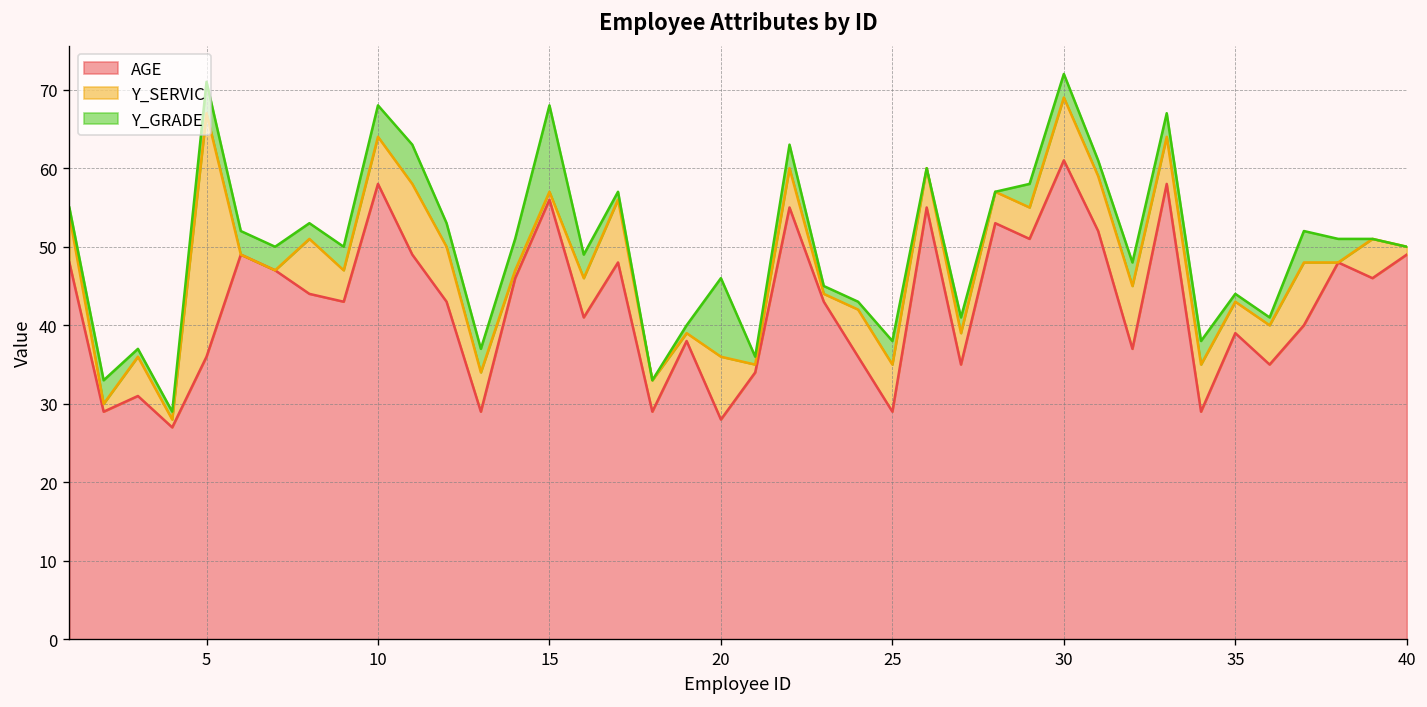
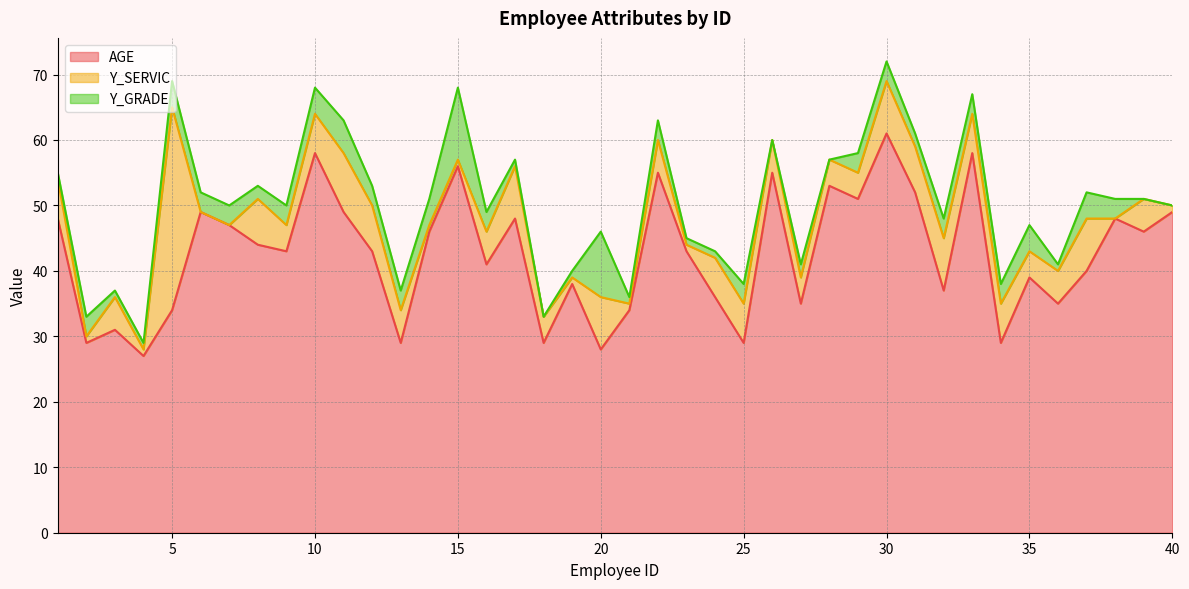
  {
    "AGE": {
-     "5": 36,
+     "5": 34,
      "10": 58,
      "15": 56,
      "20": 28,
      "25": 29,
      "30": 61,
      "35": 39,
      "40": 49
    },
    "Y_SERVIC": {
      "10": 6,
      "15": 1,
      "20": 8,
      "25": 6,
      "30": 8,
      "35": 4
    },
    "Y_GRADE": {
      "10": 4,
      "15": 11,
      "20": 10,
      "25": 3,
      "30": 3,
-     "35": 1
+     "35": 4
    }
  }
